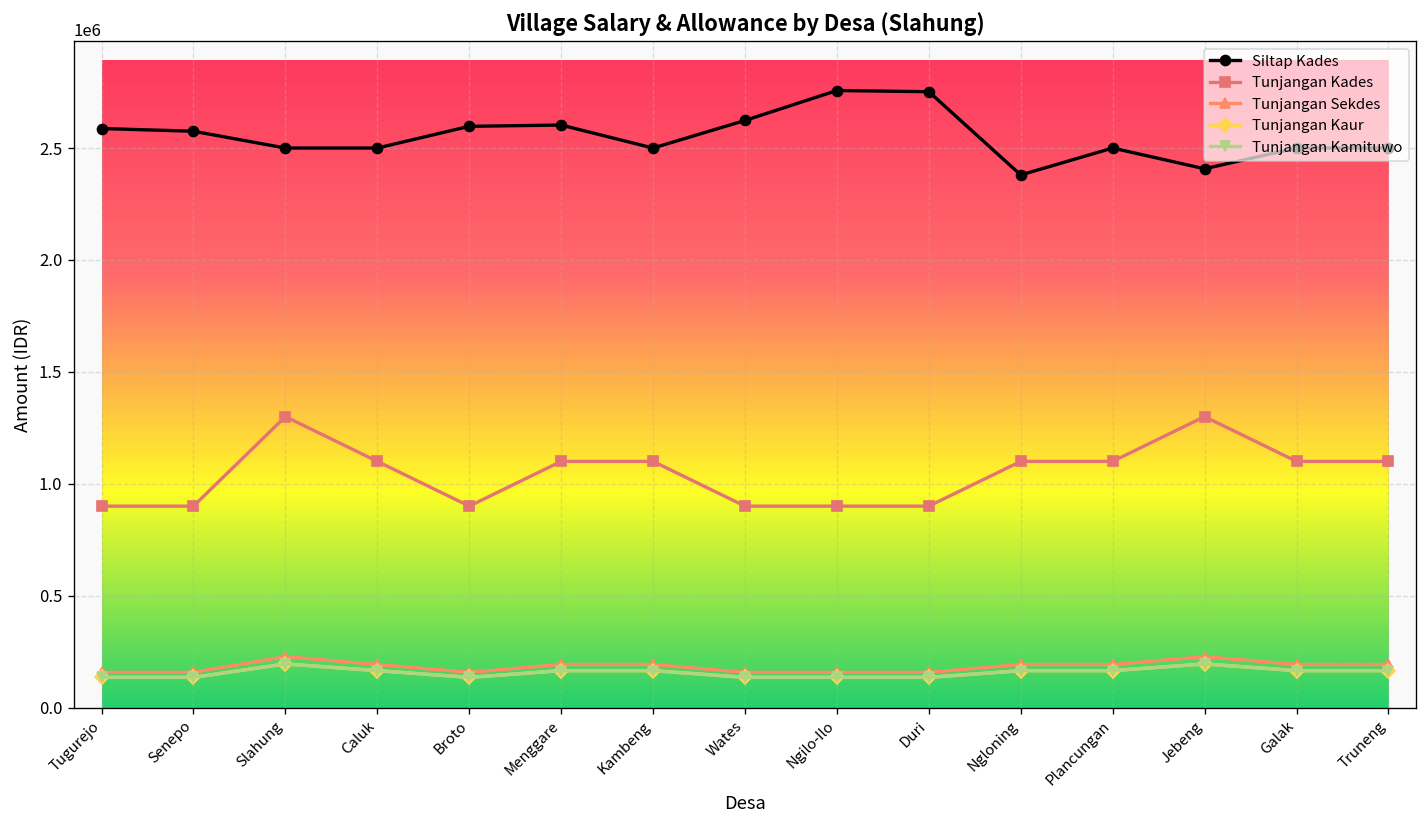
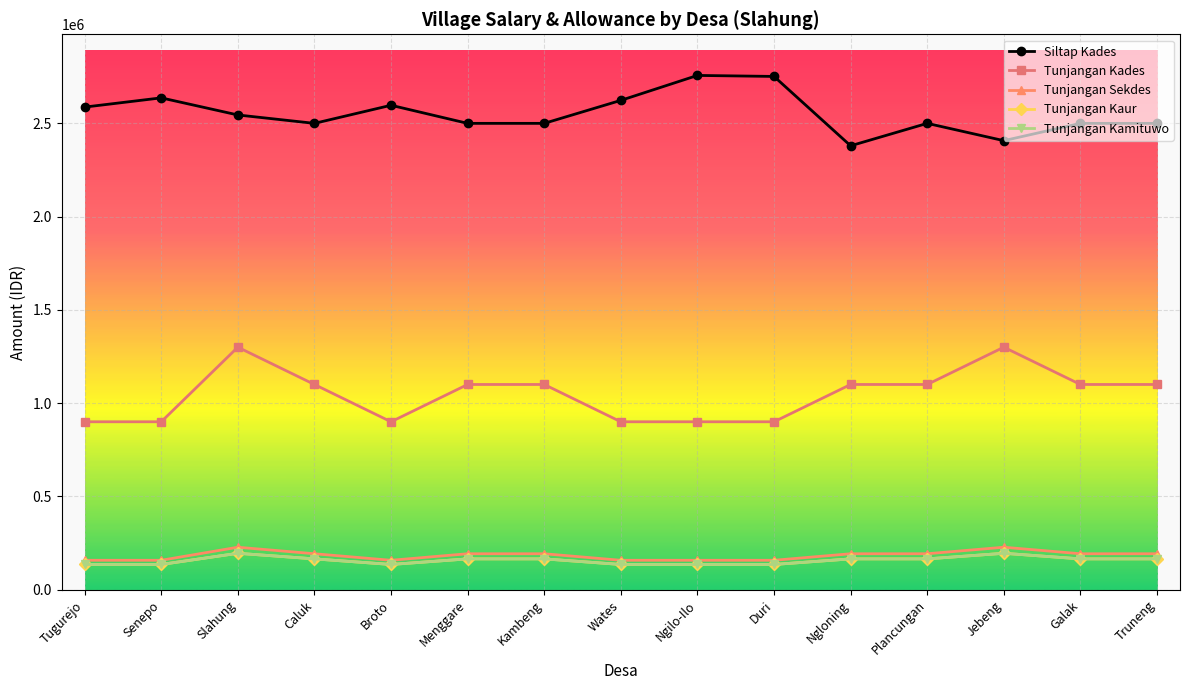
  {
    "Siltap Kades": {
      "Tugurejo": 2590000,
-     "Senepo": 2580000,
-     "Slahung": 2500000,
+     "Senepo": 2640000,
+     "Slahung": 2540000,
      "Caluk": 2500000,
      "Broto": 2600000,
-     "Menggare": 2600000,
+     "Menggare": 2500000,
      "Kambeng": 2500000,
      "Wates": 2620000,
      "Ngilo-Ilo": 2760000,
      "Duri": 2750000,
      "Ngloning": 2380000,
      "Plancungan": 2500000,
      "Jebeng": 2410000
    },
    "Tunjangan Kamituwo": {
      "Tugurejo": 140000,
      "Senepo": 140000,
      "Slahung": 200000,
      "Caluk": 170000,
      "Broto": 140000,
      "Menggare": 170000,
      "Kambeng": 170000,
      "Wates": 140000,
      "Ngilo-Ilo": 140000,
      "Duri": 140000,
      "Ngloning": 170000,
      "Plancungan": 170000,
      "Jebeng": 200000,
      "Galak": 170000,
      "Truneng": 170000
    }
  }
